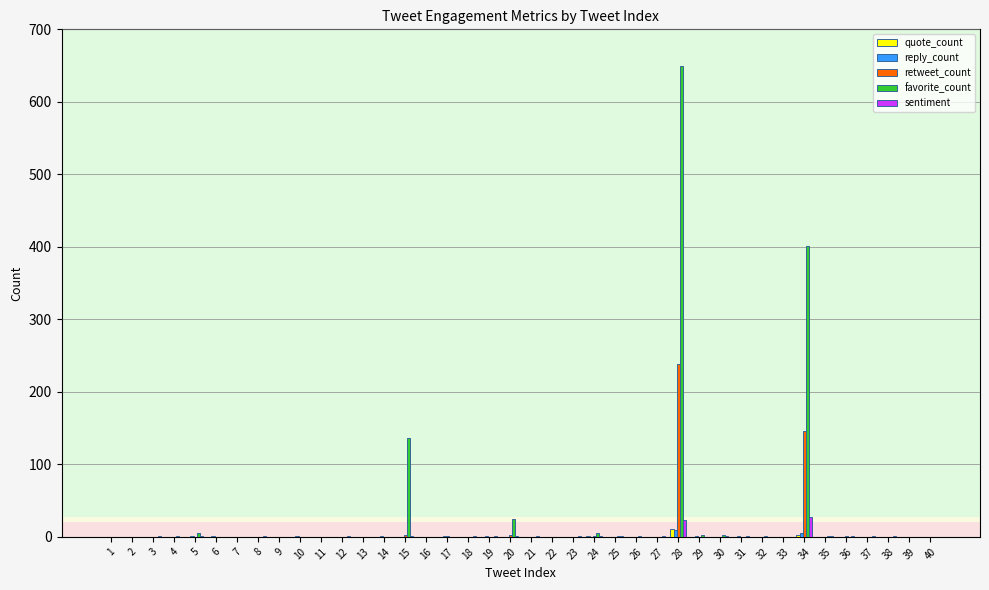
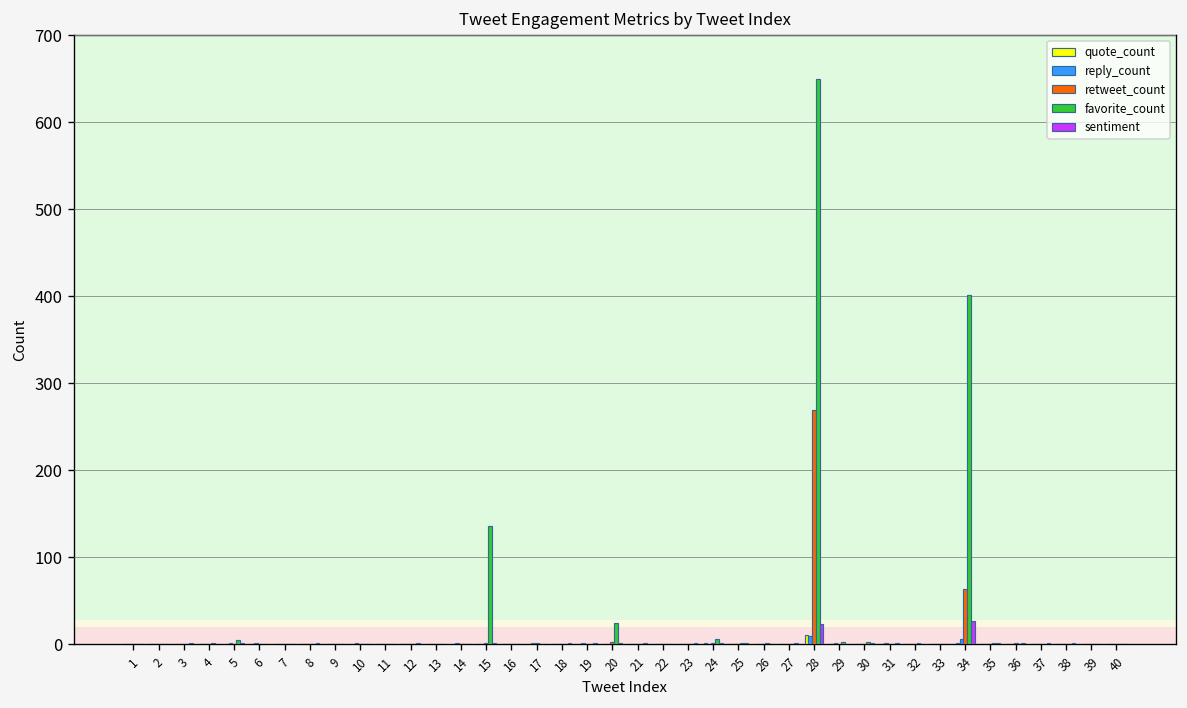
  {
    "quote_count": {
      "1": 0,
      "2": 0,
      "3": 0,
      "4": 0,
      "5": 0,
      "6": 0,
      "7": 0,
      "8": 0,
      "9": 0,
      "10": 0,
      "11": 0,
      "12": 0,
      "13": 0,
      "14": 0,
      "15": 0,
      "16": 0,
      "17": 0,
      "18": 0,
      "19": 0,
      "20": 0,
      "21": 0,
      "22": 0,
      "23": 0,
      "25": 0,
      "26": 0,
      "27": 0,
      "28": 10,
      "29": 0,
      "30": 0,
      "31": 0,
      "32": 0,
      "33": 0,
      "35": 0,
      "36": 0,
      "37": 0,
      "38": 0,
      "39": 0,
      "40": 0
    },
    "reply_count": {
      "1": 0,
      "2": 0,
      "3": 0,
      "4": 0,
      "7": 0,
      "8": 0,
      "9": 0,
      "11": 0,
      "12": 0,
      "13": 0,
      "15": 0,
      "16": 0,
      "18": 0,
      "20": 0,
      "21": 0,
      "22": 0,
      "23": 0,
      "24": 0,
      "25": 0,
      "26": 0,
      "27": 0,
      "28": 10,
      "30": 0,
      "32": 0,
      "33": 0,
      "34": 10,
      "35": 0,
      "36": 0,
      "37": 0,
      "38": 0,
      "39": 0,
      "40": 0
    },
    "retweet_count": {
      "1": 0,
      "2": 0,
      "3": 0,
      "4": 0,
      "5": 0,
      "6": 0,
      "7": 0,
      "8": 0,
      "9": 0,
      "10": 0,
      "11": 0,
      "12": 0,
      "13": 0,
      "14": 0,
      "16": 0,
      "18": 0,
      "19": 0,
      "21": 0,
      "22": 0,
      "23": 0,
      "25": 0,
      "26": 0,
      "27": 0,
-     "28": 240,
+     "28": 270,
      "29": 0,
      "30": 0,
      "31": 0,
      "32": 0,
      "33": 0,
-     "34": 150,
+     "34": 60,
      "35": 0,
      "37": 0,
      "38": 0,
      "39": 0,
      "40": 0
    },
    "favorite_count": {
      "1": 0,
      "2": 0,
      "3": 0,
      "5": 10,
      "6": 0,
      "7": 0,
      "8": 0,
      "9": 0,
      "10": 0,
      "11": 0,
      "12": 0,
      "13": 0,
      "14": 0,
      "15": 140,
      "16": 0,
      "17": 0,
      "18": 0,
      "19": 0,
      "20": 20,
      "21": 0,
      "22": 0,
      "23": 0,
      "24": 10,
      "27": 0,
      "28": 650,
      "31": 0,
      "33": 0,
      "34": 400,
      "36": 0,
      "37": 0,
      "38": 0,
      "39": 0,
      "40": 0
    },
    "sentiment": {
      "1": 0,
      "2": 0,
      "4": 0,
      "6": 0,
      "7": 0,
      "9": 0,
      "10": 0,
      "11": 0,
      "13": 0,
      "14": 0,
      "16": 0,
      "17": 0,
      "22": 0,
      "26": 0,
      "28": 20,
      "29": 0,
      "32": 0,
      "33": 0,
      "34": 30,
      "39": 0,
      "40": 0
    }
  }
